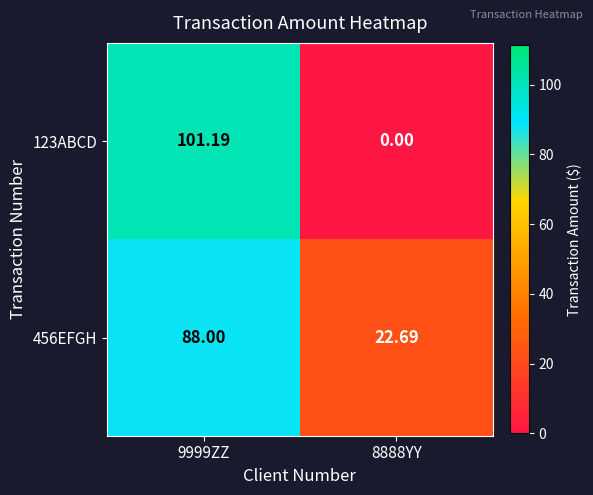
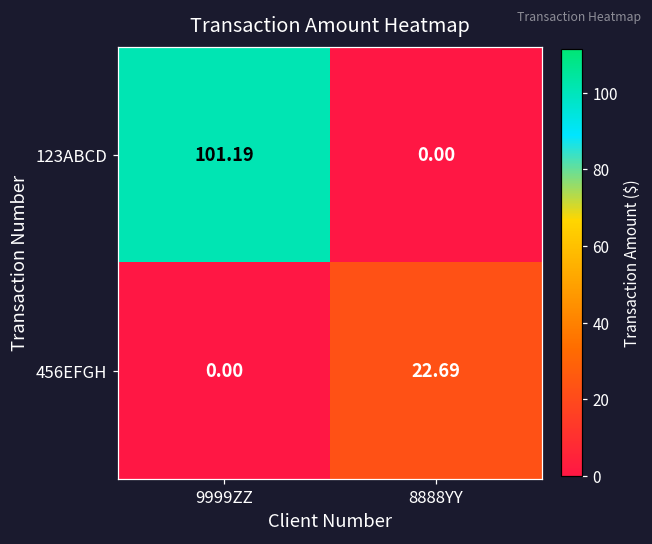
  {
    "123ABCD": {
      "9999ZZ": 101.19,
      "8888YY": 0.00
    },
    "456EFGH": {
-     "9999ZZ": 88.00,
+     "9999ZZ": 0.00,
      "8888YY": 22.69
    }
  }
